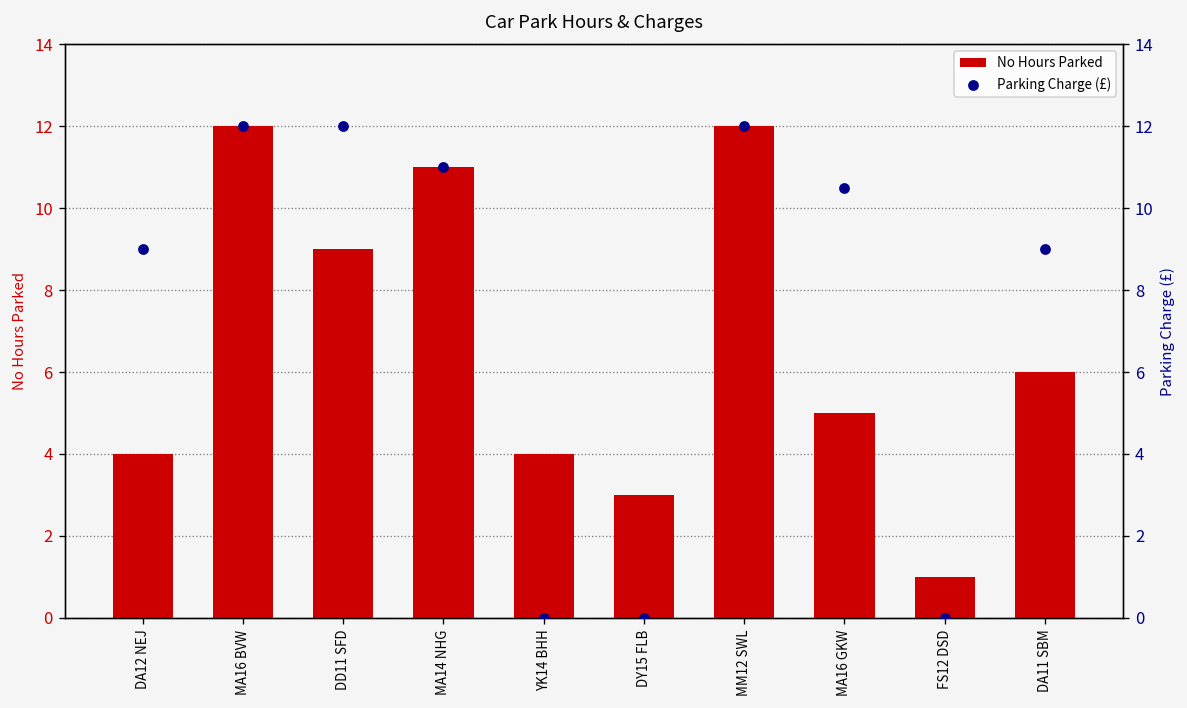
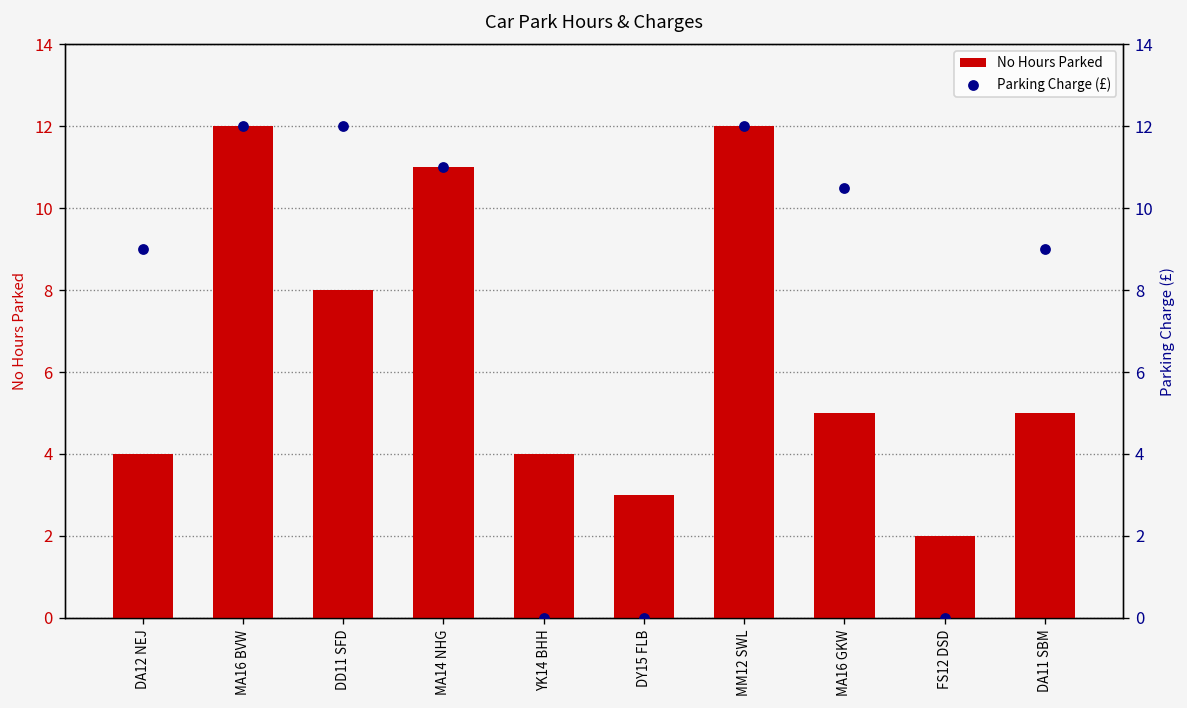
  {
    "No Hours Parked": {
      "DA12 NEJ": 4,
      "MA16 BVW": 12,
-     "DD11 SFD": 9,
+     "DD11 SFD": 8,
      "MA14 NHG": 11,
      "YK14 BHH": 4,
      "DY15 FLB": 3,
      "MM12 SWL": 12,
      "MA16 GKW": 5,
-     "FS12 DSD": 1,
-     "DA11 SBM": 6
+     "FS12 DSD": 2,
+     "DA11 SBM": 5
    }
  }
